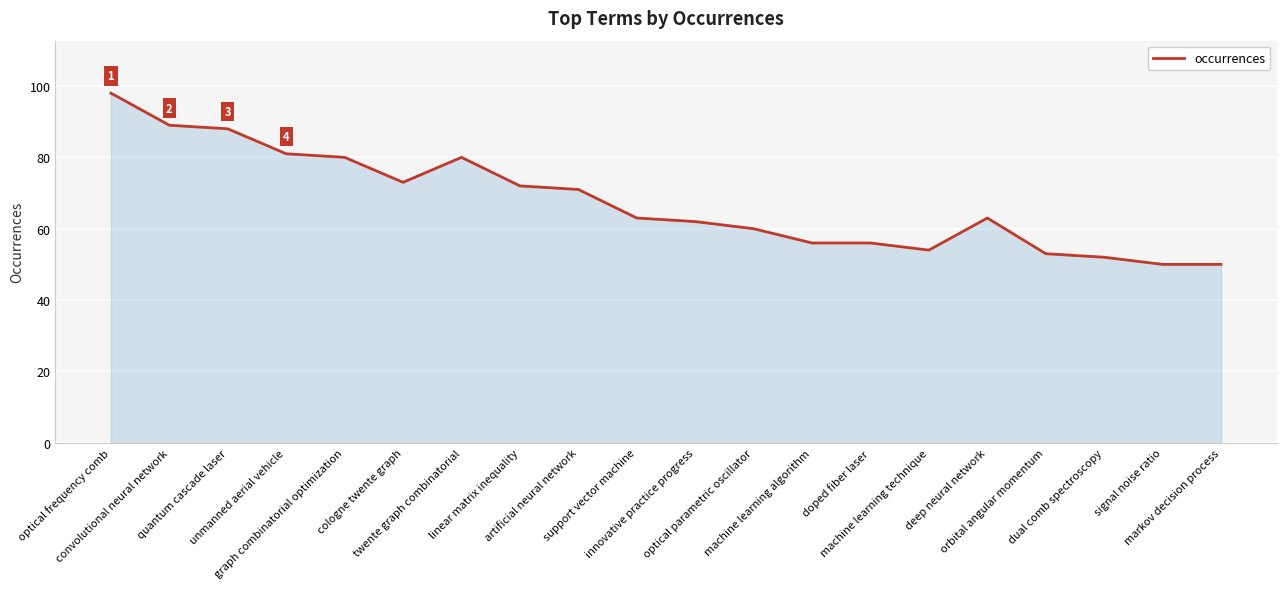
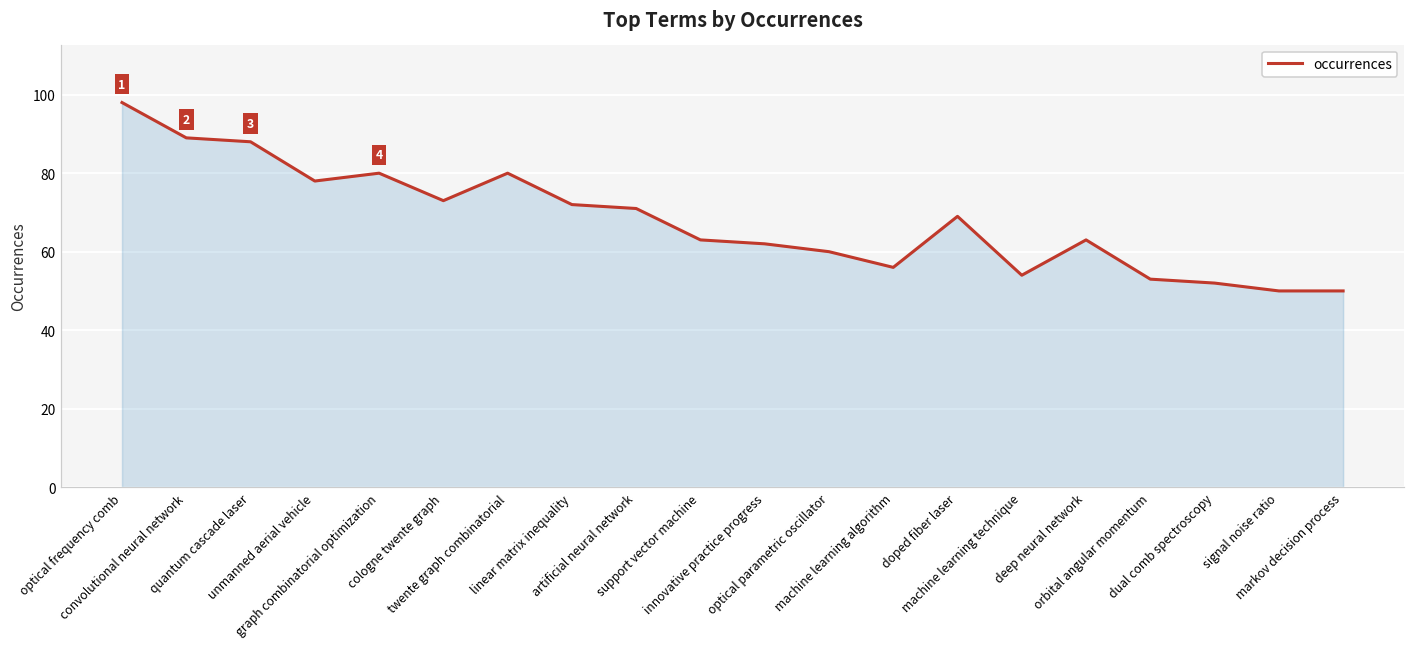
  {
-   "unmanned aerial vehicle": 81,
+   "unmanned aerial vehicle": 78,
    "graph combinatorial optimization": 80,
    "cologne twente graph": 73,
    "twente graph combinatorial": 80,
    "linear matrix inequality": 72,
    "artificial neural network": 71,
    "support vector machine": 63,
    "innovative practice progress": 62,
    "optical parametric oscillator": 60,
    "machine learning algorithm": 56,
-   "doped fiber laser": 56,
+   "doped fiber laser": 69,
    "machine learning technique": 54,
    "deep neural network": 63,
    "orbital angular momentum": 53,
    "dual comb spectroscopy": 52,
    "signal noise ratio": 50,
    "markov decision process": 50
  }
